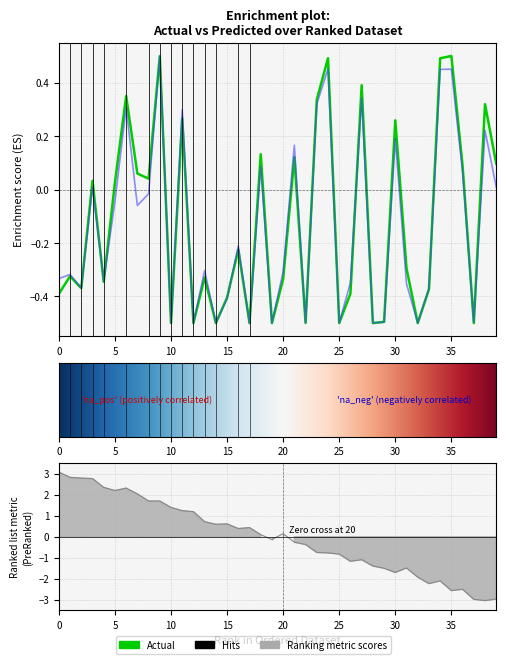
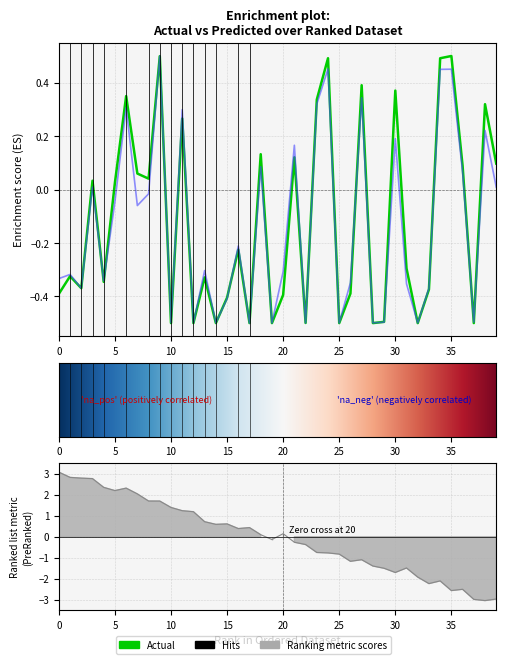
  {
    "Enrichment plot: Actual vs Predicted over Ranked Dataset": {
      "Actual": {
        "0": -0.39,
        "5": 0.03,
-       "20": -0.33,
-       "30": 0.26,
+       "20": -0.39,
+       "30": 0.37,
        "35": 0.50
      }
    }
  }
